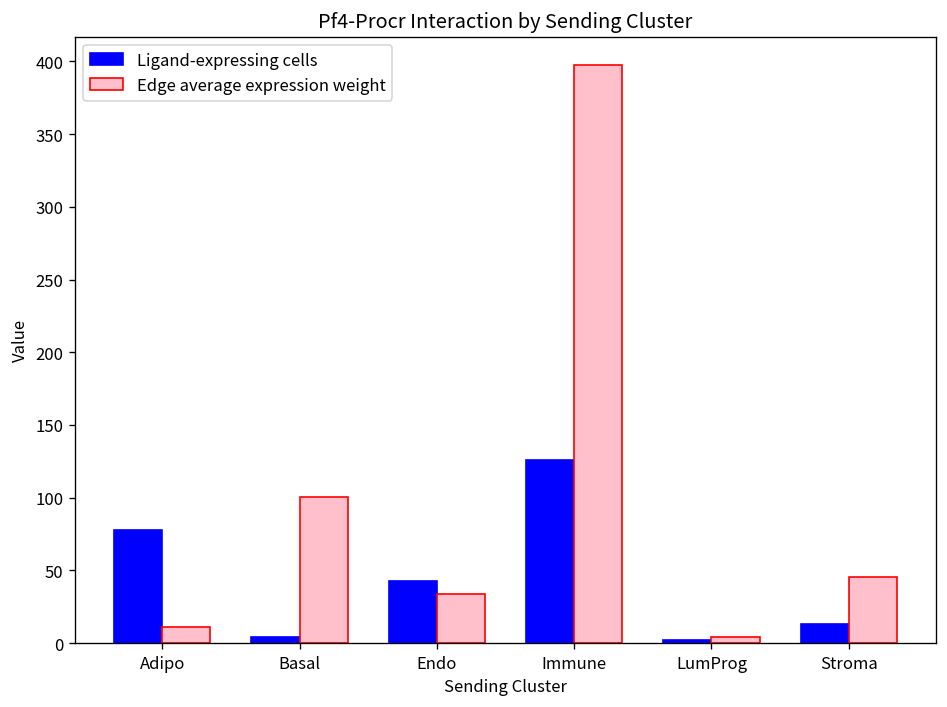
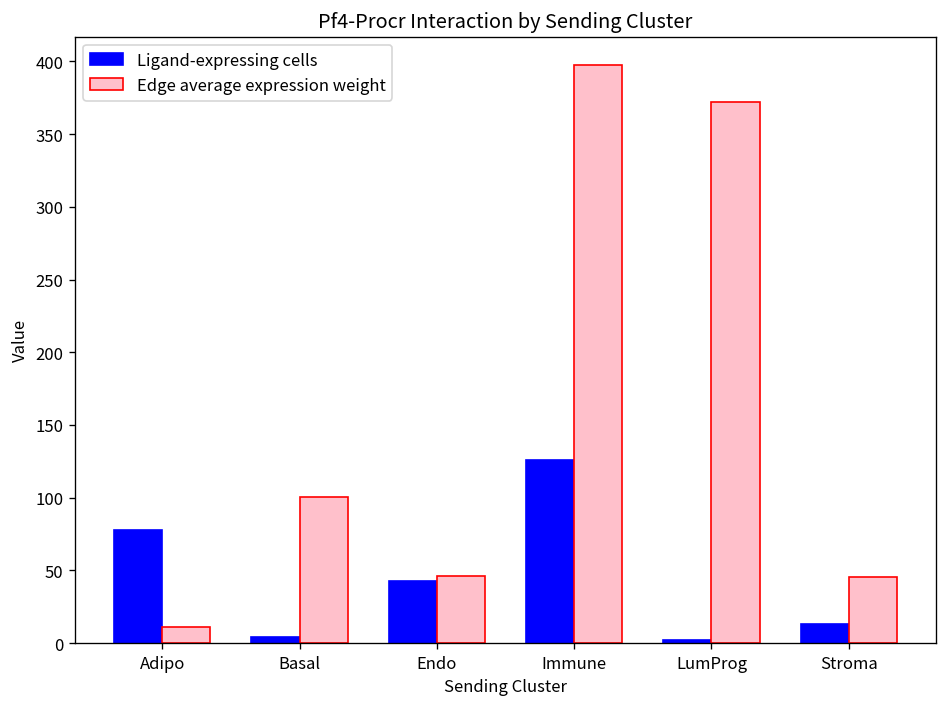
  {
    "Ligand-expressing cells": {
      "Adipo": 78,
      "Basal": 4,
      "Endo": 43,
      "Immune": 126,
      "Stroma": 13
    },
    "Edge average expression weight": {
      "Adipo": 11,
      "Basal": 101,
-     "Endo": 34,
+     "Endo": 46,
      "Immune": 397,
-     "LumProg": 4,
+     "LumProg": 372,
      "Stroma": 46
    }
  }
